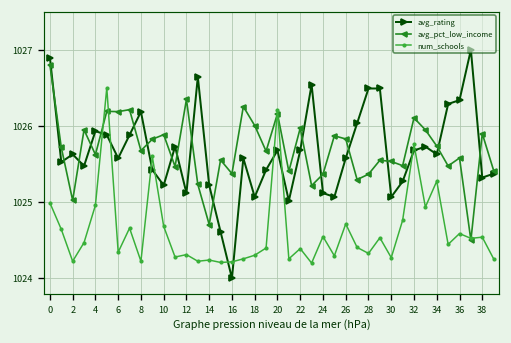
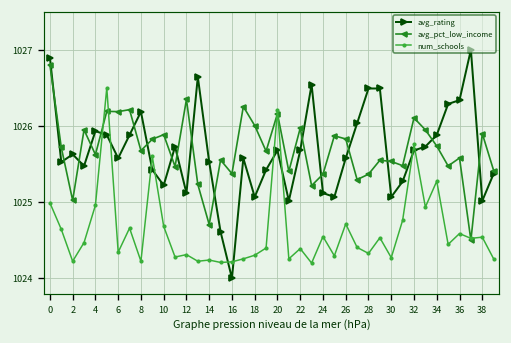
  {
    "avg_rating": {
      "0": 1026.9,
      "2": 1025.6,
      "4": 1025.9,
      "6": 1025.6,
      "8": 1026.2,
      "10": 1025.2,
      "12": 1025.1,
-     "14": 1025.2,
+     "14": 1025.5,
      "16": 1024.0,
      "18": 1025.1,
      "20": 1025.7,
      "22": 1025.7,
      "24": 1025.1,
      "26": 1025.6,
      "28": 1026.5,
      "30": 1025.1,
      "32": 1025.7,
-     "34": 1025.6,
+     "34": 1025.9,
      "36": 1026.3,
-     "38": 1025.3
+     "38": 1025.0
    }
  }
